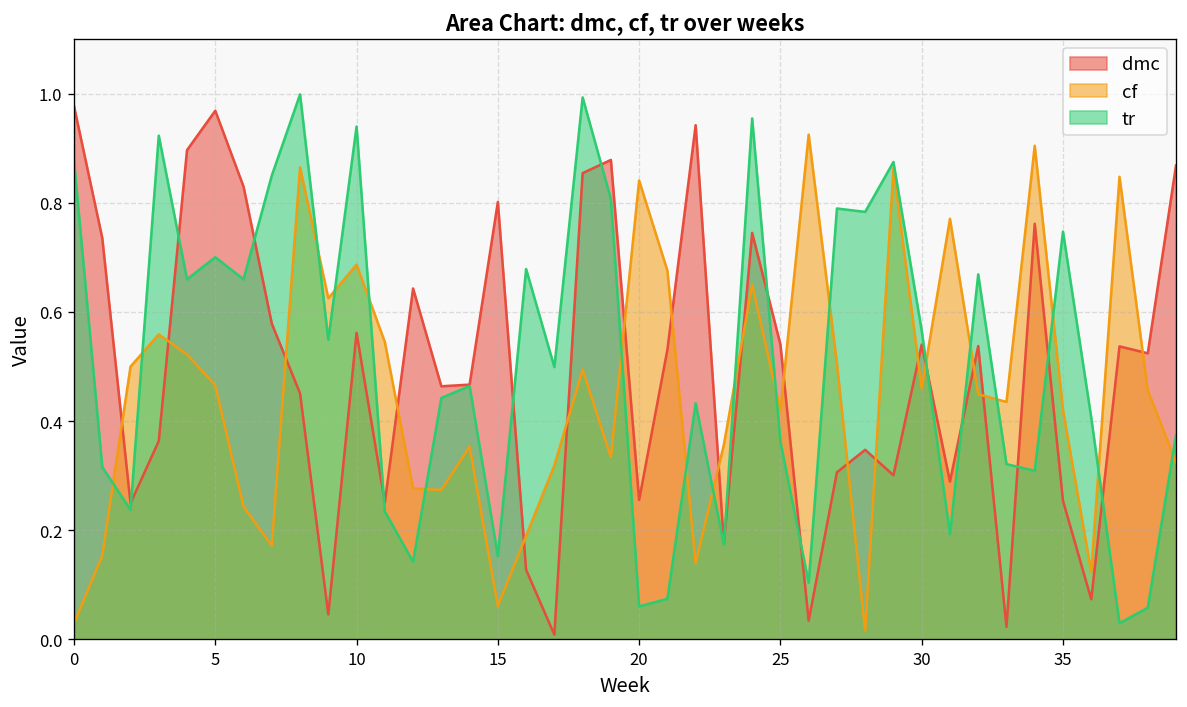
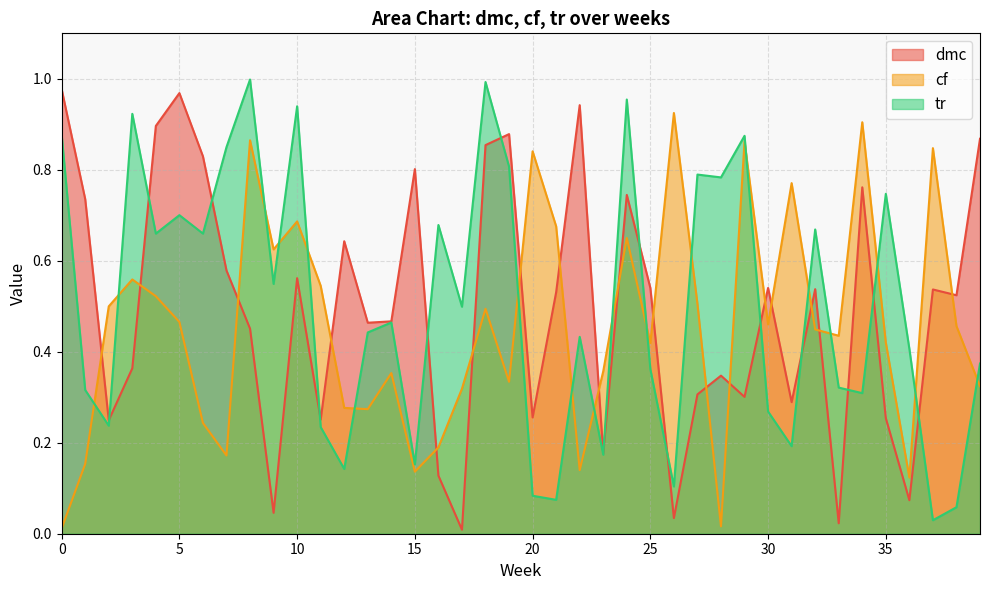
  {
    "dmc": {
      "0": 0.98,
      "5": 0.97,
      "10": 0.56,
      "15": 0.80,
      "20": 0.26,
      "25": 0.54,
      "30": 0.54,
      "35": 0.25
    },
    "cf": {
-     "0": 0.03,
+     "0": 0.01,
      "5": 0.47,
      "10": 0.69,
-     "15": 0.06,
+     "15": 0.14,
      "20": 0.84,
      "25": 0.42,
      "30": 0.46,
      "35": 0.42
    },
    "tr": {
      "0": 0.88,
      "5": 0.70,
      "10": 0.94,
      "15": 0.15,
-     "20": 0.06,
+     "20": 0.08,
      "25": 0.36,
-     "30": 0.57,
+     "30": 0.27,
      "35": 0.75
    }
  }
